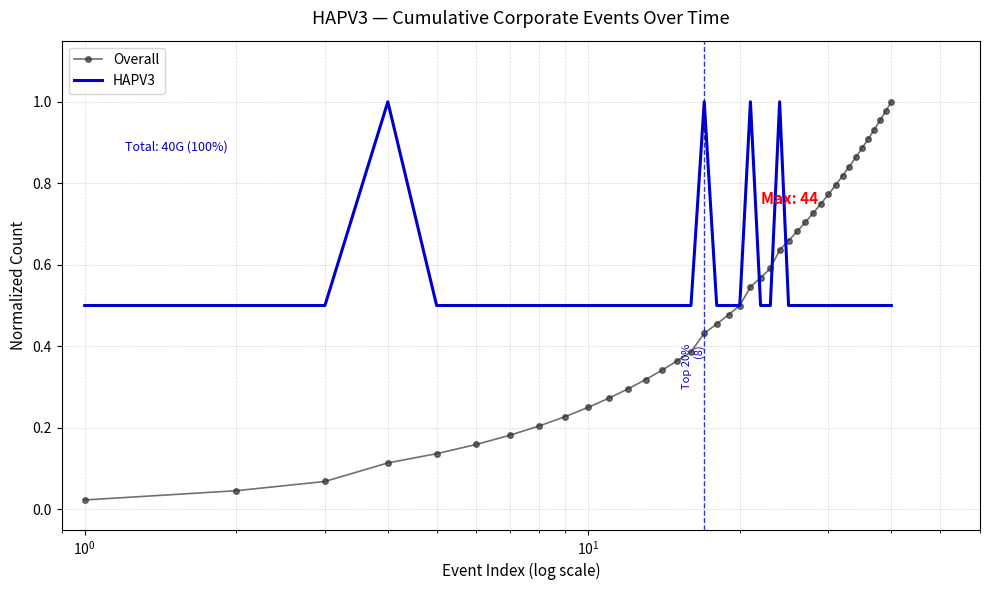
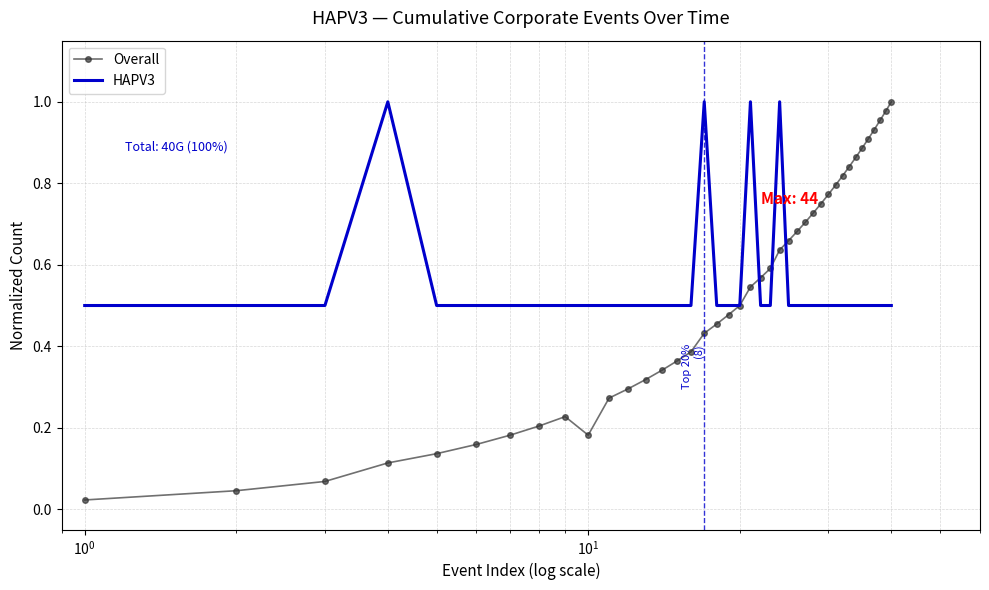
  {
    "Overall": {
      "10^0": 0.02,
-     "10^1": 0.25
+     "10^1": 0.18
    },
    "HAPV3": {
      "10^0": 0.50,
      "10^1": 0.50
    }
  }
